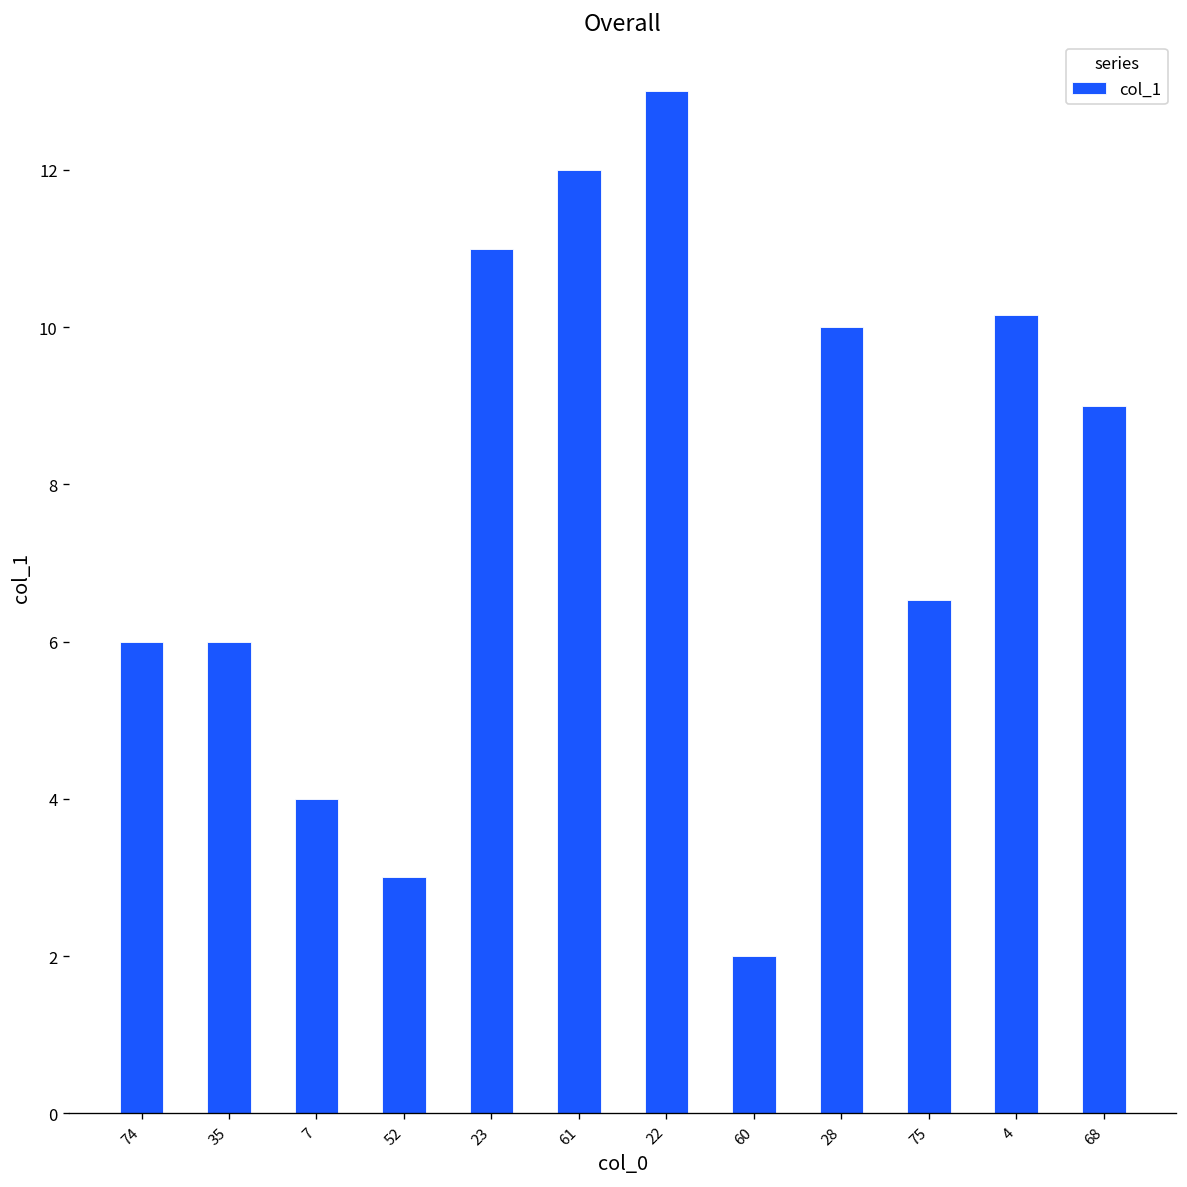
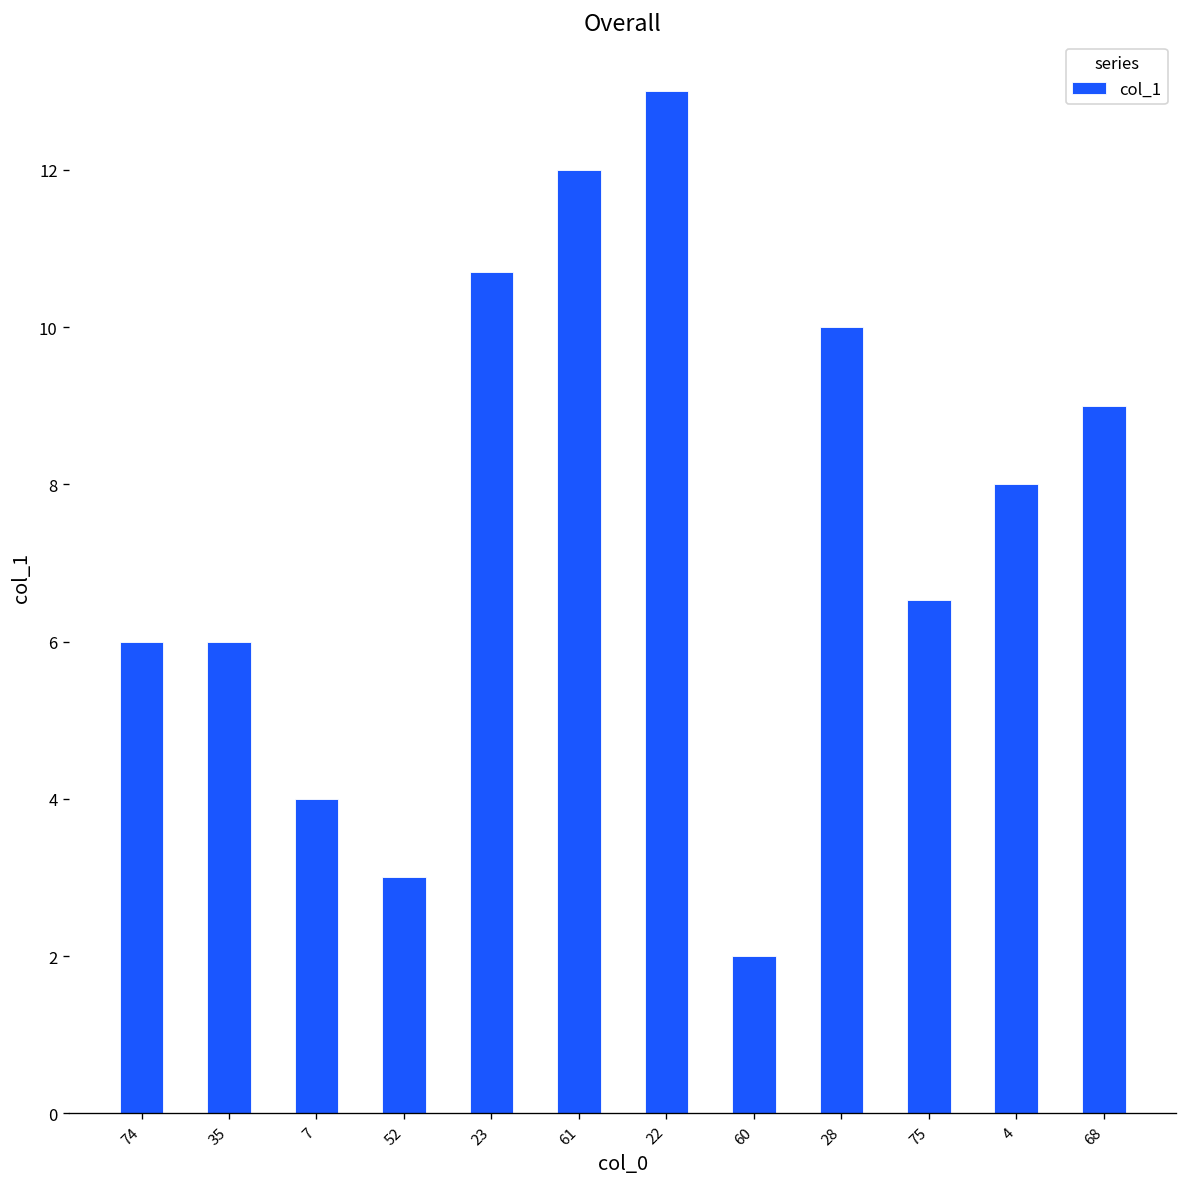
  {
    "74": 6.0,
    "35": 6.0,
    "7": 4.0,
    "52": 3.0,
-   "23": 11.0,
+   "23": 10.7,
    "61": 12.0,
    "22": 13.0,
    "60": 2.0,
    "28": 10.0,
    "75": 6.5,
-   "4": 10.2,
+   "4": 8.0,
    "68": 9.0
  }
